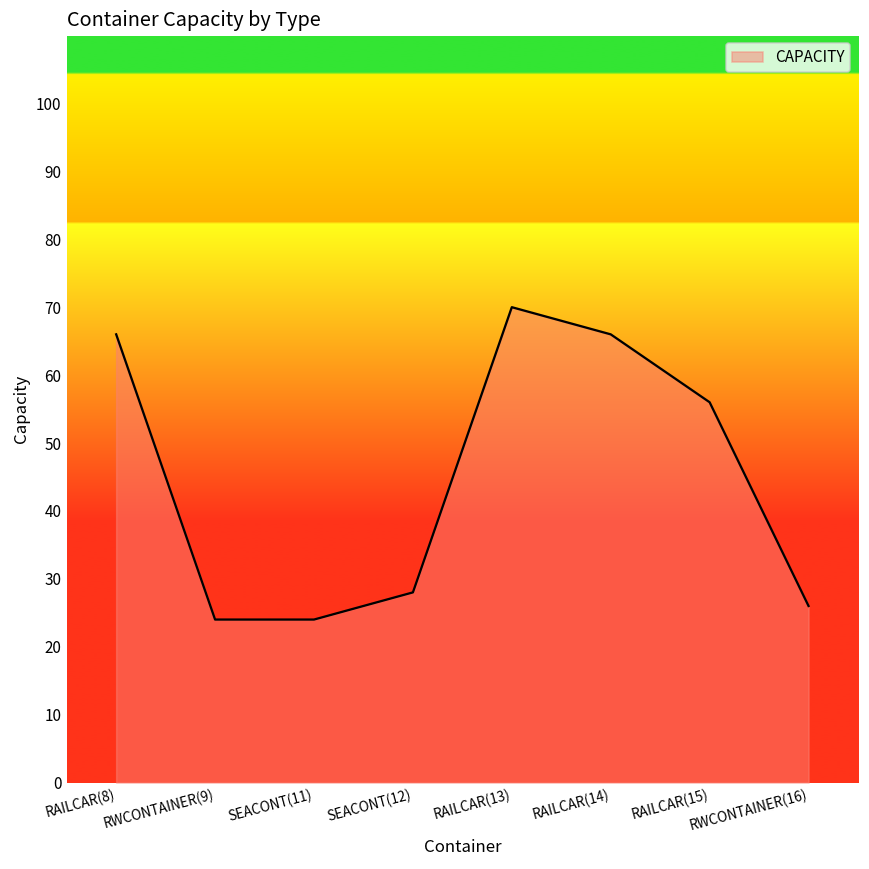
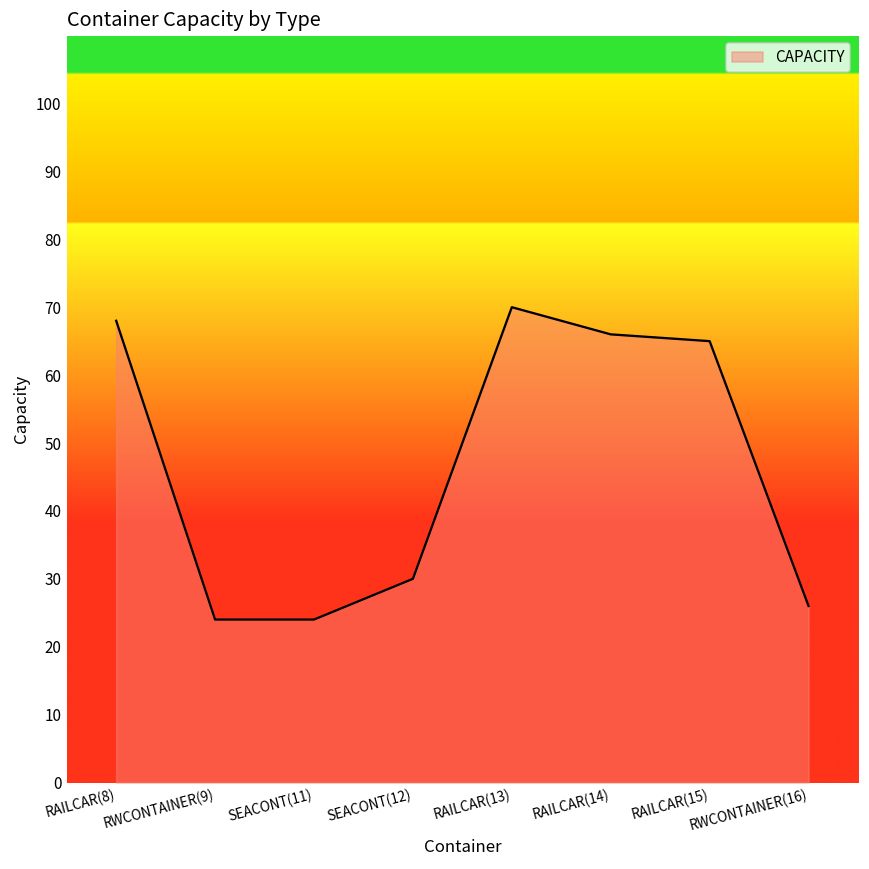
  {
-   "RAILCAR(8)": 66,
+   "RAILCAR(8)": 68,
    "RWCONTAINER(9)": 24,
    "SEACONT(11)": 24,
-   "SEACONT(12)": 28,
+   "SEACONT(12)": 30,
    "RAILCAR(13)": 70,
    "RAILCAR(14)": 66,
-   "RAILCAR(15)": 56,
+   "RAILCAR(15)": 65,
    "RWCONTAINER(16)": 26
  }
